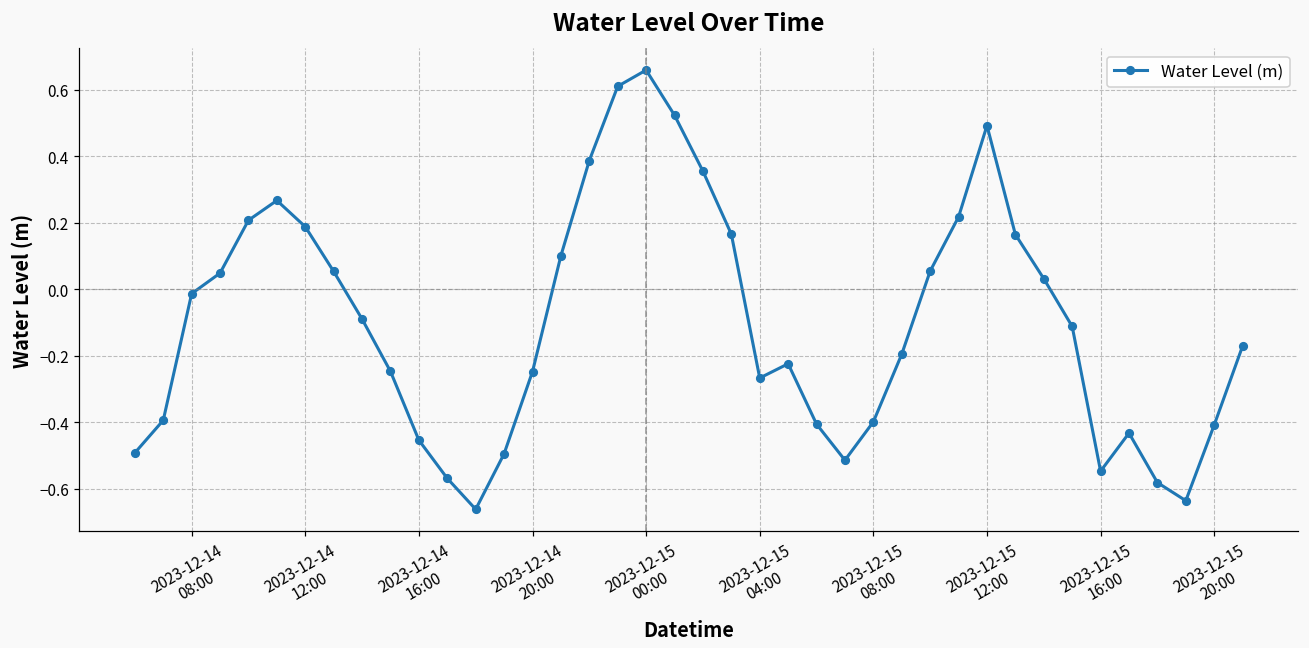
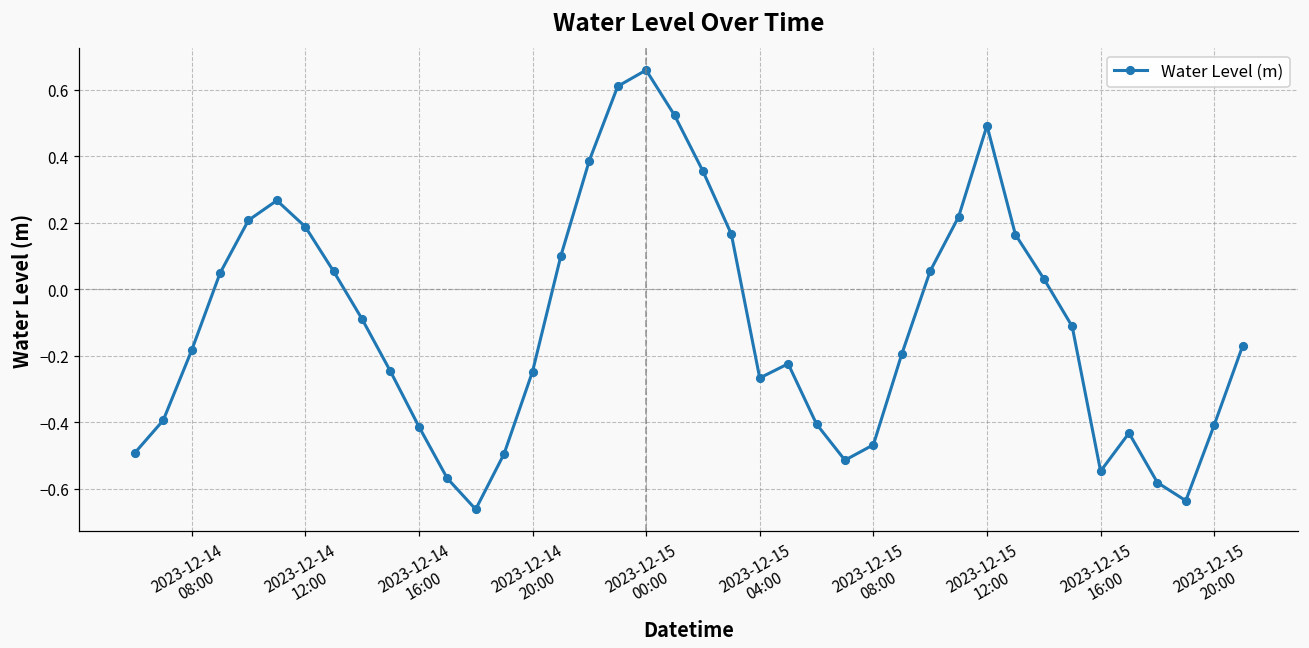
  {
-   "2023-12-14 08:00": -0.01,
+   "2023-12-14 08:00": -0.18,
    "2023-12-14 12:00": 0.19,
-   "2023-12-14 16:00": -0.45,
+   "2023-12-14 16:00": -0.41,
    "2023-12-14 20:00": -0.25,
    "2023-12-15 00:00": 0.66,
    "2023-12-15 04:00": -0.27,
-   "2023-12-15 08:00": -0.40,
+   "2023-12-15 08:00": -0.47,
    "2023-12-15 12:00": 0.49,
    "2023-12-15 16:00": -0.55,
    "2023-12-15 20:00": -0.41
  }
